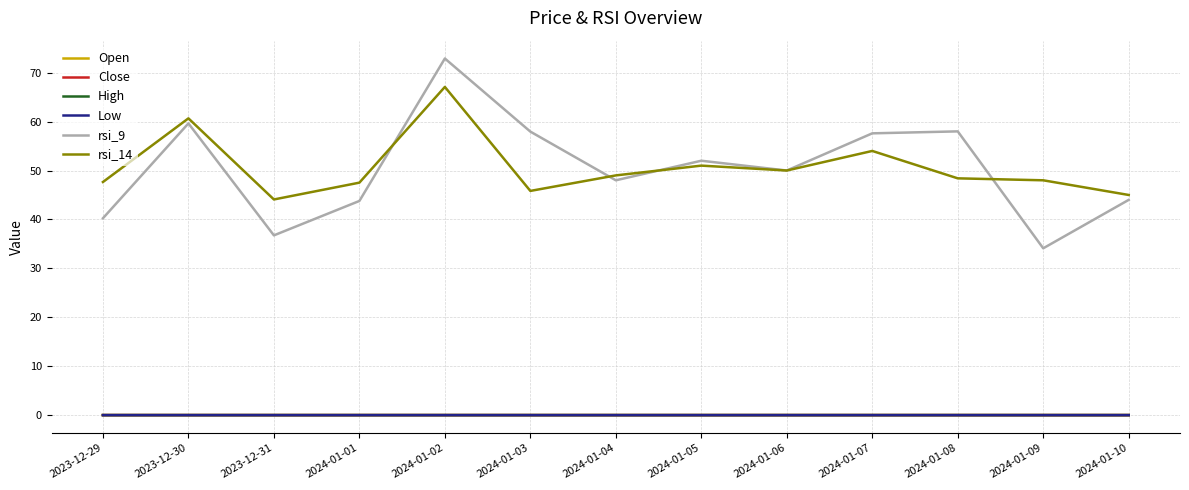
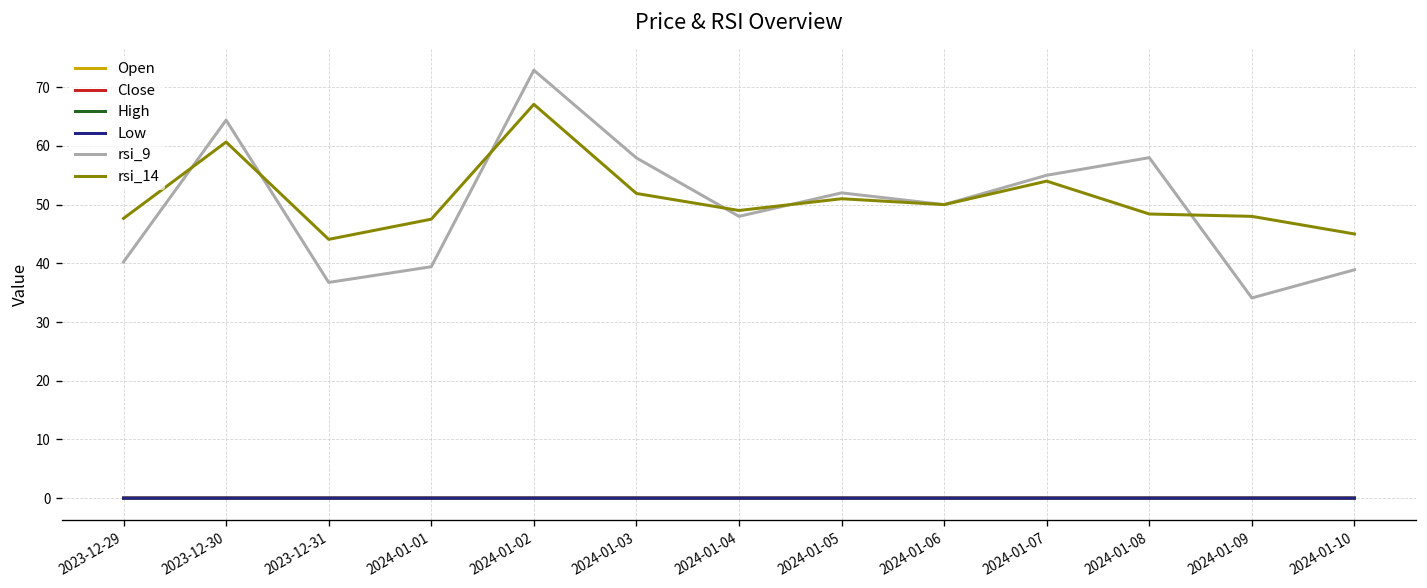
  {
    "Low": {
      "2023-12-29": 0,
      "2023-12-30": 0,
      "2023-12-31": 0,
      "2024-01-01": 0,
      "2024-01-02": 0,
      "2024-01-03": 0,
      "2024-01-04": 0,
      "2024-01-05": 0,
      "2024-01-06": 0,
      "2024-01-07": 0,
      "2024-01-08": 0,
      "2024-01-09": 0,
      "2024-01-10": 0
    },
    "rsi_9": {
      "2023-12-29": 40,
-     "2023-12-30": 60,
+     "2023-12-30": 64,
      "2023-12-31": 37,
-     "2024-01-01": 44,
+     "2024-01-01": 39,
      "2024-01-02": 73,
      "2024-01-03": 58,
      "2024-01-04": 48,
      "2024-01-05": 52,
-     "2024-01-07": 58,
+     "2024-01-07": 55,
      "2024-01-08": 58,
      "2024-01-09": 34,
-     "2024-01-10": 44
+     "2024-01-10": 39
    },
    "rsi_14": {
      "2023-12-29": 48,
      "2023-12-30": 61,
      "2023-12-31": 44,
      "2024-01-01": 48,
      "2024-01-02": 67,
-     "2024-01-03": 46,
+     "2024-01-03": 52,
      "2024-01-04": 49,
      "2024-01-05": 51,
      "2024-01-07": 54,
      "2024-01-08": 48,
      "2024-01-09": 48,
      "2024-01-10": 45
    }
  }
